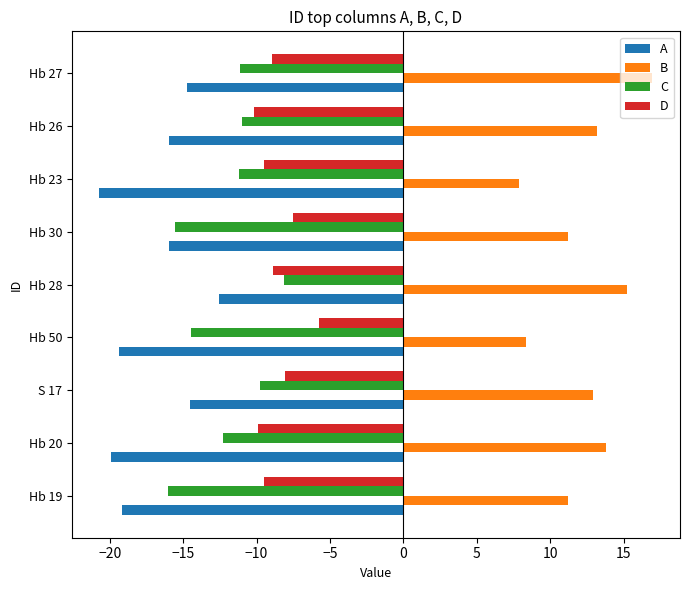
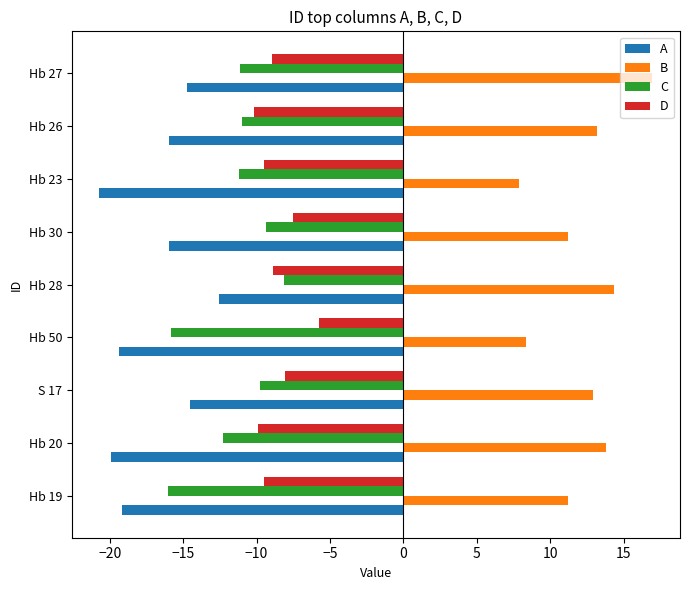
  {
    "A": {
      "Hb 27": -14.7,
      "Hb 26": -16.0,
      "Hb 23": -20.7,
      "Hb 30": -16.0,
      "Hb 28": -12.5,
      "Hb 50": -19.3,
      "S 17": -14.5,
      "Hb 20": -19.9,
      "Hb 19": -19.2
    },
    "B": {
      "Hb 26": 13.2,
      "Hb 23": 7.9,
      "Hb 30": 11.2,
-     "Hb 28": 15.2,
+     "Hb 28": 14.4,
      "Hb 50": 8.3,
      "S 17": 12.9,
      "Hb 20": 13.8,
      "Hb 19": 11.2
    },
    "C": {
      "Hb 27": -11.1,
      "Hb 26": -11.0,
      "Hb 23": -11.2,
-     "Hb 30": -15.6,
+     "Hb 30": -9.4,
      "Hb 28": -8.1,
-     "Hb 50": -14.5,
+     "Hb 50": -15.9,
      "S 17": -9.8,
      "Hb 20": -12.3,
      "Hb 19": -16.0
    },
    "D": {
      "Hb 27": -9.0,
      "Hb 26": -10.2,
      "Hb 23": -9.5,
      "Hb 30": -7.5,
      "Hb 28": -8.9,
      "Hb 50": -5.8,
      "S 17": -8.0,
      "Hb 20": -9.9,
      "Hb 19": -9.5
    }
  }
